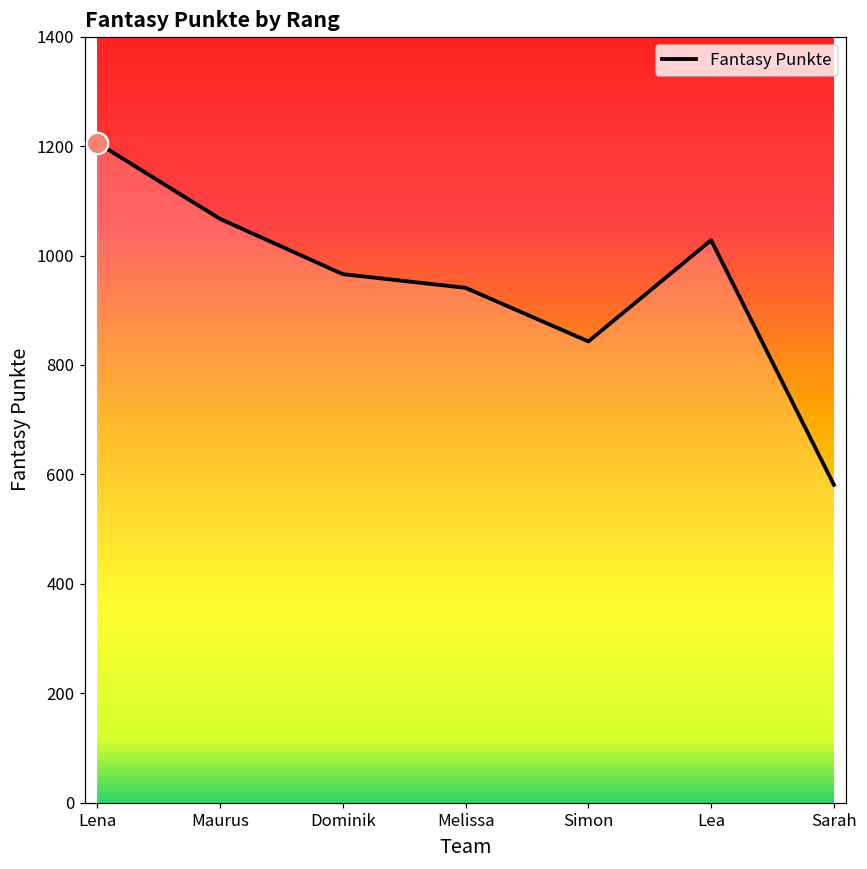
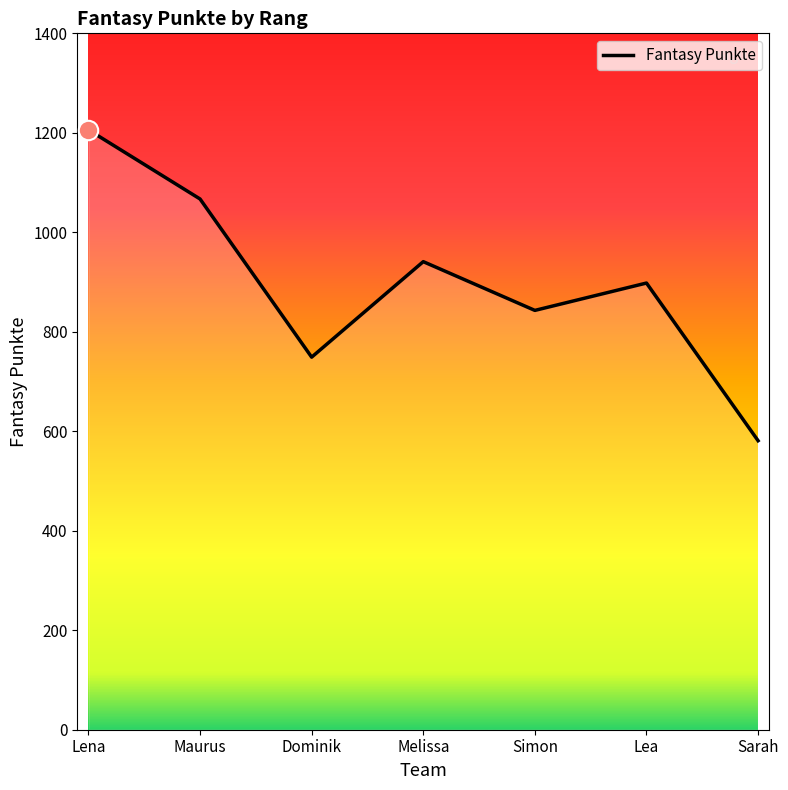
  {
    "Fantasy Punkte": {
      "Maurus": 1070,
-     "Dominik": 970,
+     "Dominik": 750,
      "Melissa": 940,
      "Simon": 840,
-     "Lea": 1030,
+     "Lea": 900,
      "Sarah": 580
    }
  }
